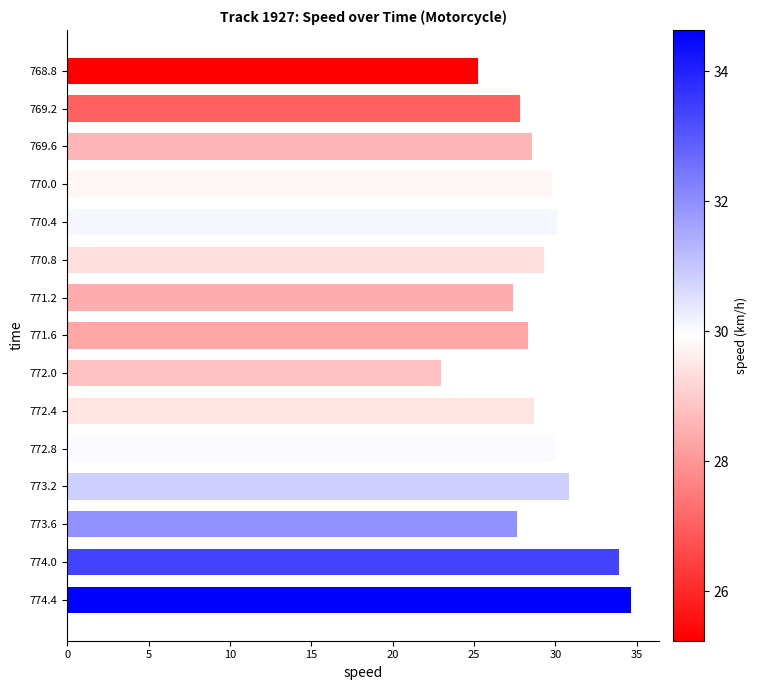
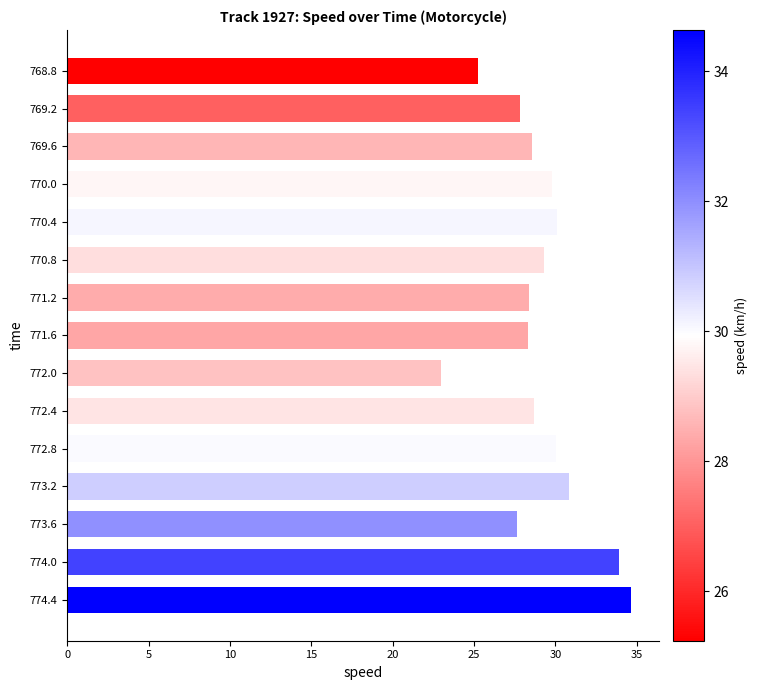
  {
    "768.8": 25.2,
    "769.2": 27.8,
    "769.6": 28.6,
    "770.0": 29.8,
    "770.4": 30.1,
    "770.8": 29.3,
-   "771.2": 27.4,
+   "771.2": 28.4,
    "771.6": 28.3,
    "772.0": 22.9,
    "772.4": 28.7,
    "772.8": 30.0,
    "773.2": 30.8,
    "773.6": 27.6,
    "774.0": 33.9,
    "774.4": 34.6
  }
